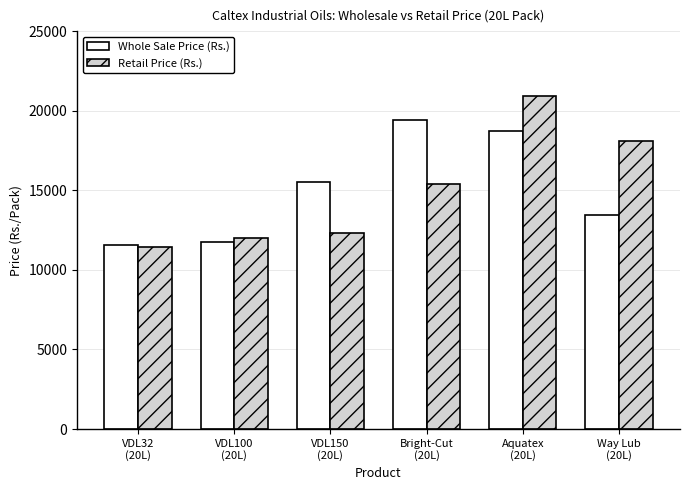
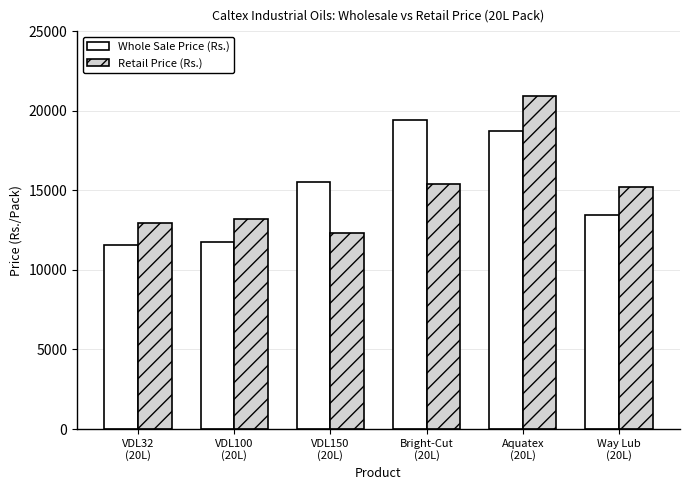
  {
    "Whole Sale Price (Rs.)": {
      "VDL32 (20L)": 11600,
      "VDL100 (20L)": 11800,
      "VDL150 (20L)": 15500,
      "Bright-Cut (20L)": 19400,
      "Aquatex (20L)": 18700,
      "Way Lub (20L)": 13500
    },
    "Retail Price (Rs.)": {
-     "VDL32 (20L)": 11500,
-     "VDL100 (20L)": 12000,
+     "VDL32 (20L)": 12900,
+     "VDL100 (20L)": 13200,
      "VDL150 (20L)": 12300,
      "Bright-Cut (20L)": 15400,
      "Aquatex (20L)": 20900,
-     "Way Lub (20L)": 18100
+     "Way Lub (20L)": 15200
    }
  }
